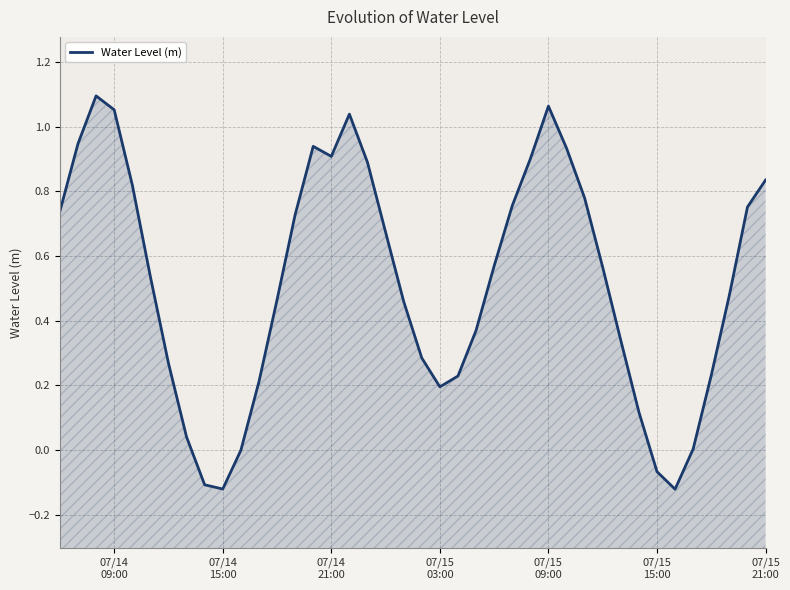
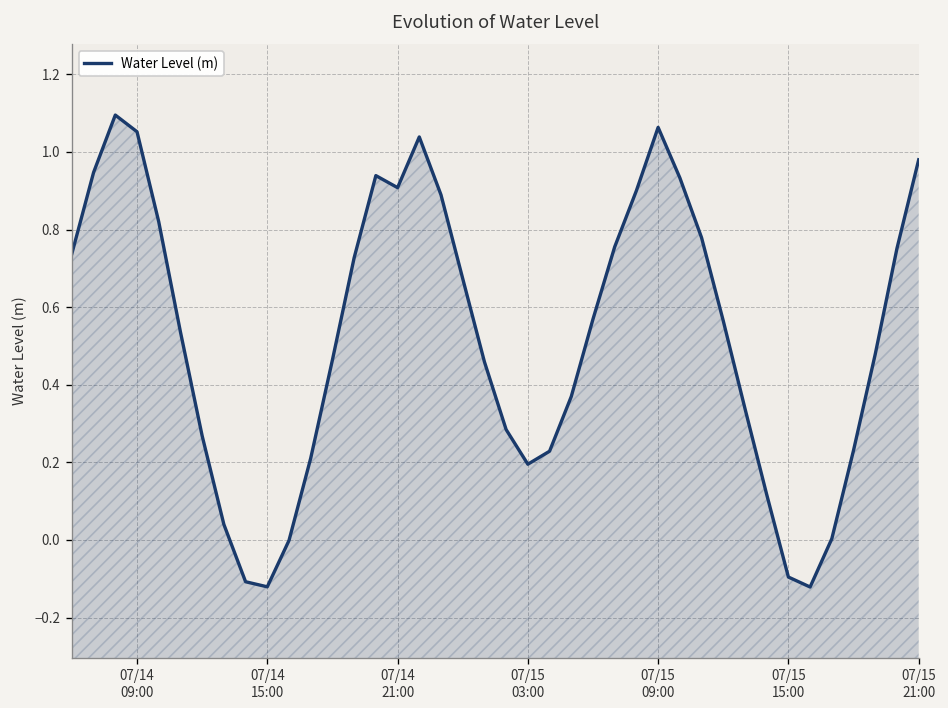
  {
    "07/14 09:00": 1.05,
    "07/14 15:00": -0.12,
    "07/14 21:00": 0.91,
    "07/15 03:00": 0.20,
    "07/15 09:00": 1.06,
-   "07/15 15:00": -0.07,
-   "07/15 21:00": 0.83
+   "07/15 15:00": -0.10,
+   "07/15 21:00": 0.98
  }
